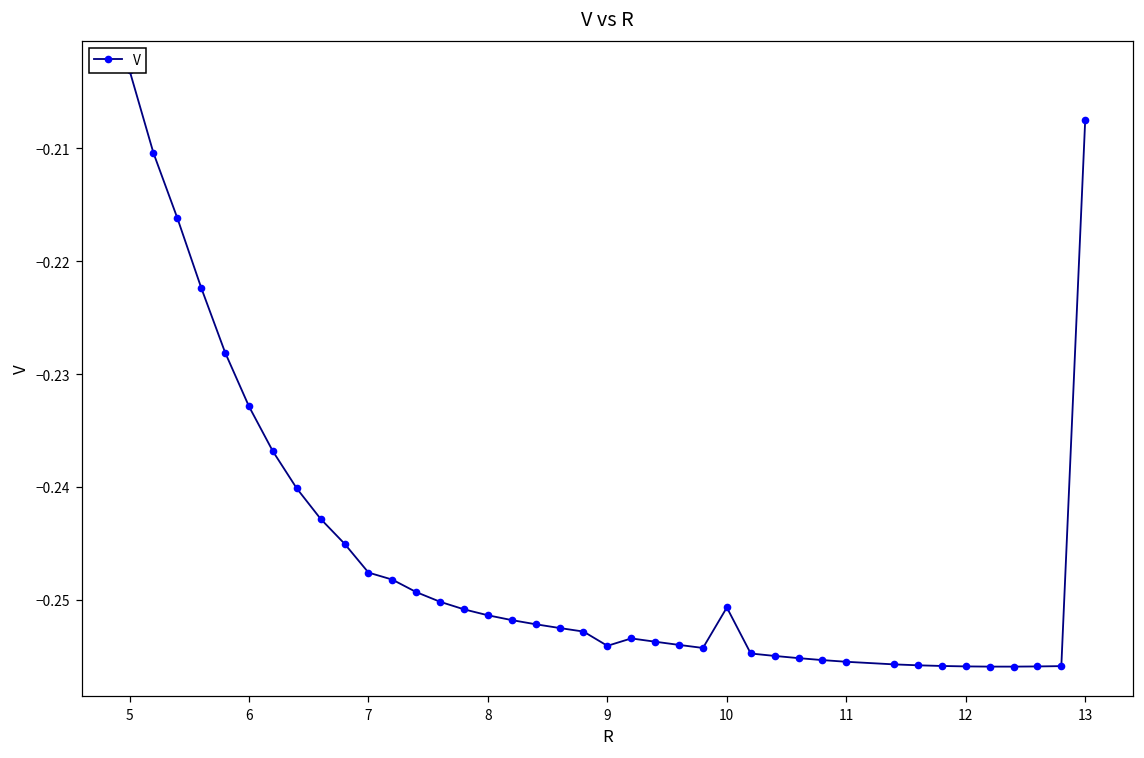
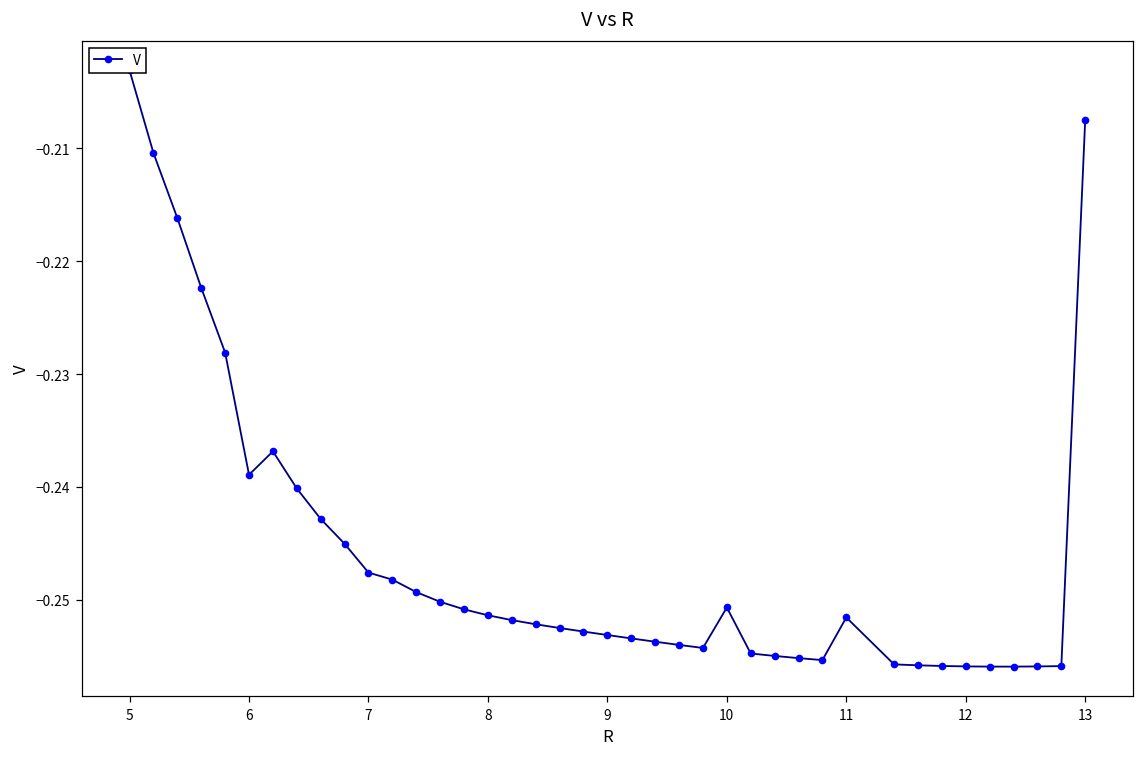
  {
-   "6": -0.2329,
+   "6": -0.2389,
    "7": -0.2476,
    "8": -0.2514,
-   "9": -0.2541,
+   "9": -0.2531,
    "10": -0.2507,
-   "11": -0.2555,
+   "11": -0.2516,
    "12": -0.2559,
    "13": -0.2074
  }
